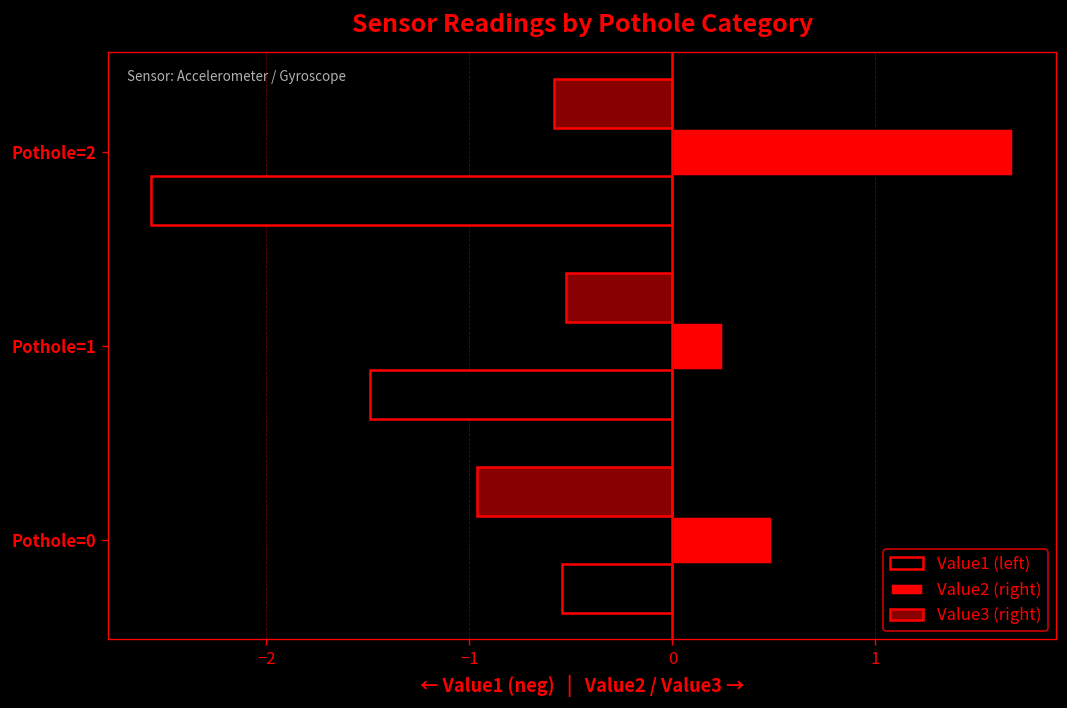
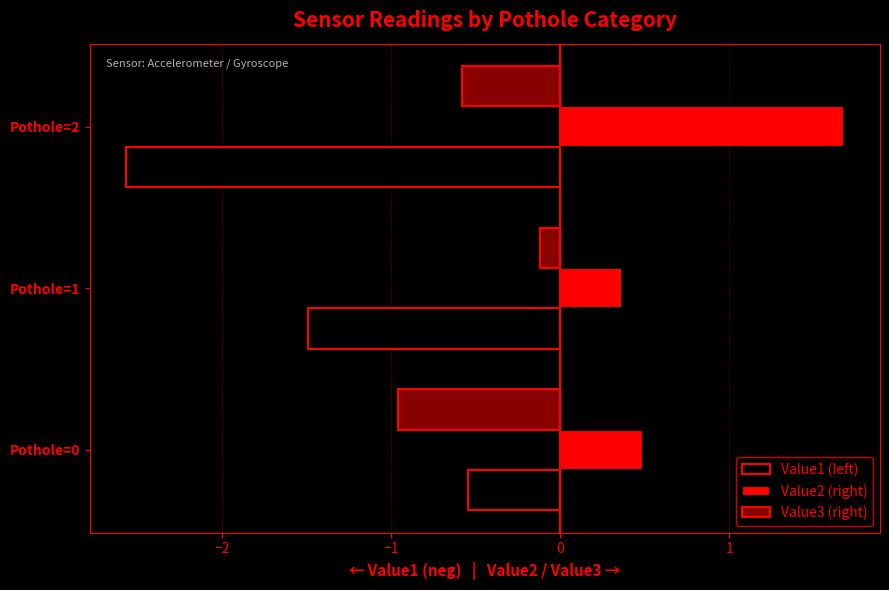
  {
    "Value1 (left)": {
      "Pothole=2": -2.57,
      "Pothole=1": -1.49,
      "Pothole=0": -0.54
    },
    "Value2 (right)": {
      "Pothole=2": 1.68,
-     "Pothole=1": 0.25,
+     "Pothole=1": 0.36,
      "Pothole=0": 0.49
    },
    "Value3 (right)": {
      "Pothole=2": -0.58,
-     "Pothole=1": -0.52,
+     "Pothole=1": -0.12,
      "Pothole=0": -0.96
    }
  }
